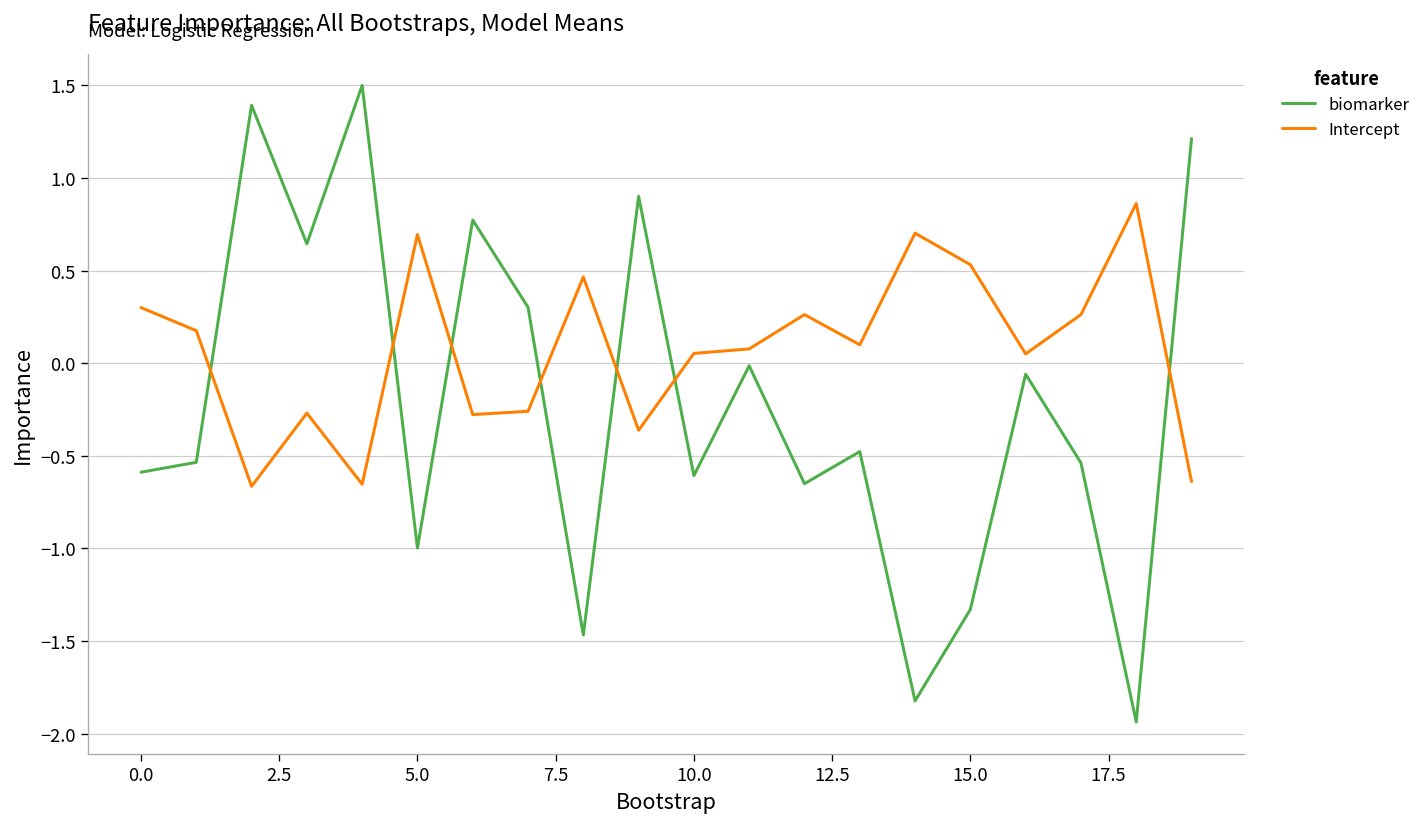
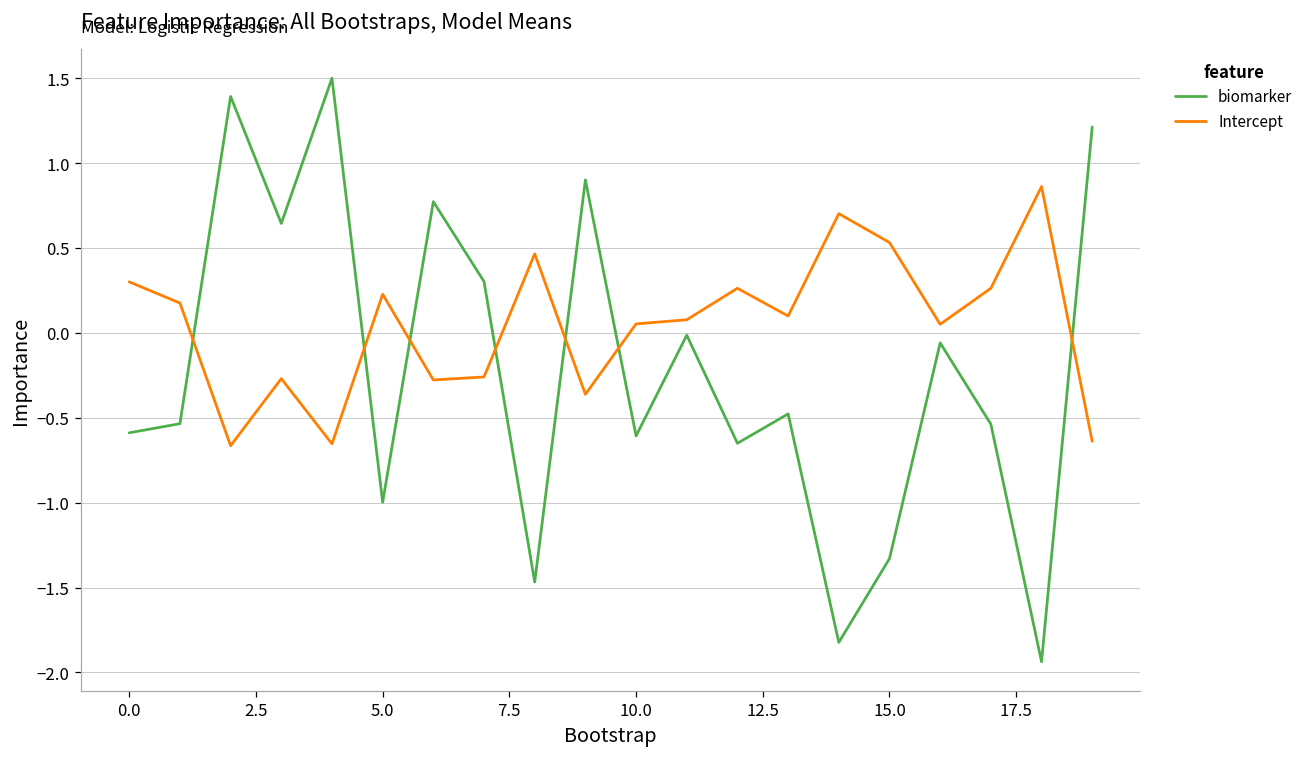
  {
    "biomarker": {
      "0.0": -0.59,
      "5.0": -1.00,
      "10.0": -0.61,
      "15.0": -1.33
    },
    "Intercept": {
      "0.0": 0.30,
-     "5.0": 0.69,
+     "5.0": 0.23,
      "10.0": 0.05,
      "15.0": 0.53
    }
  }
